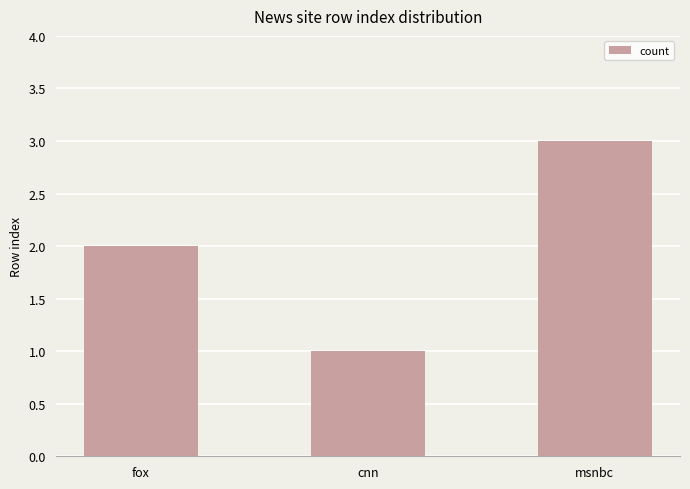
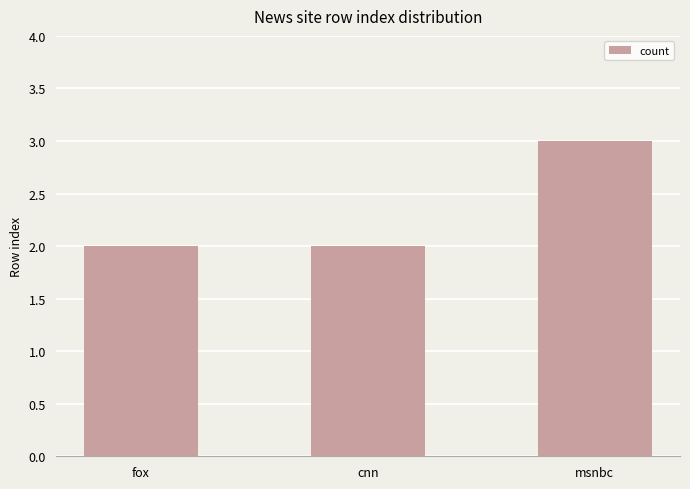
  {
    "fox": 2,
-   "cnn": 1,
+   "cnn": 2,
    "msnbc": 3
  }
